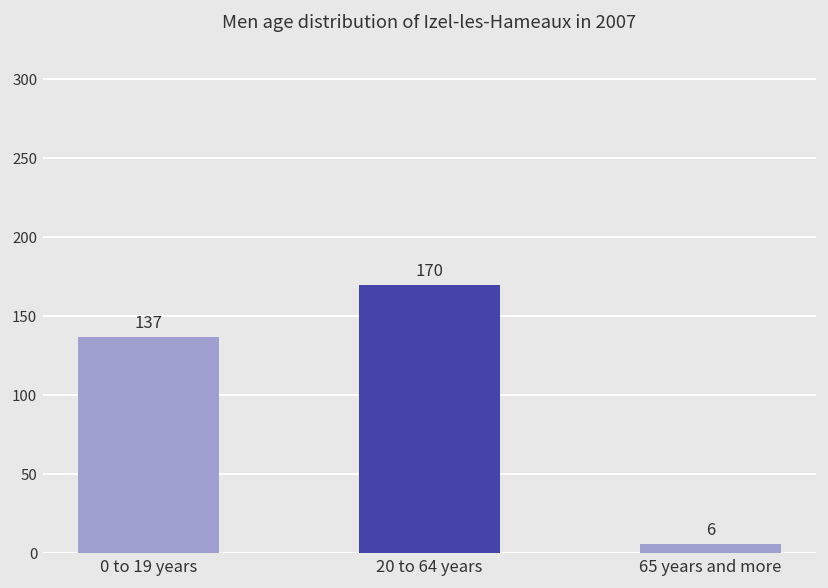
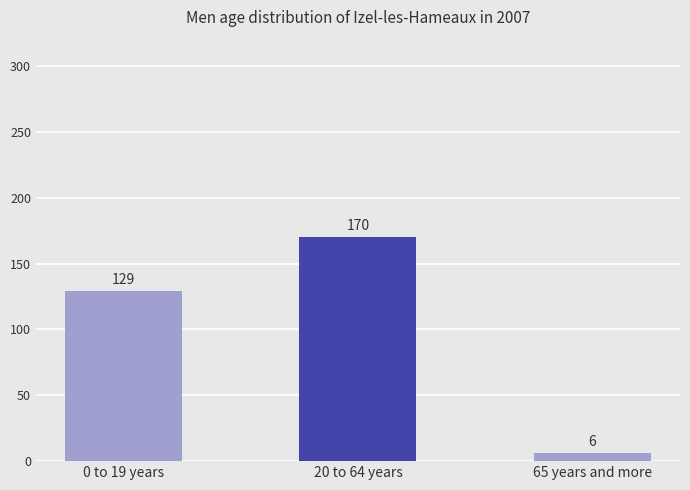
  {
-   "0 to 19 years": 137,
+   "0 to 19 years": 129,
    "20 to 64 years": 170,
    "65 years and more": 6
  }
